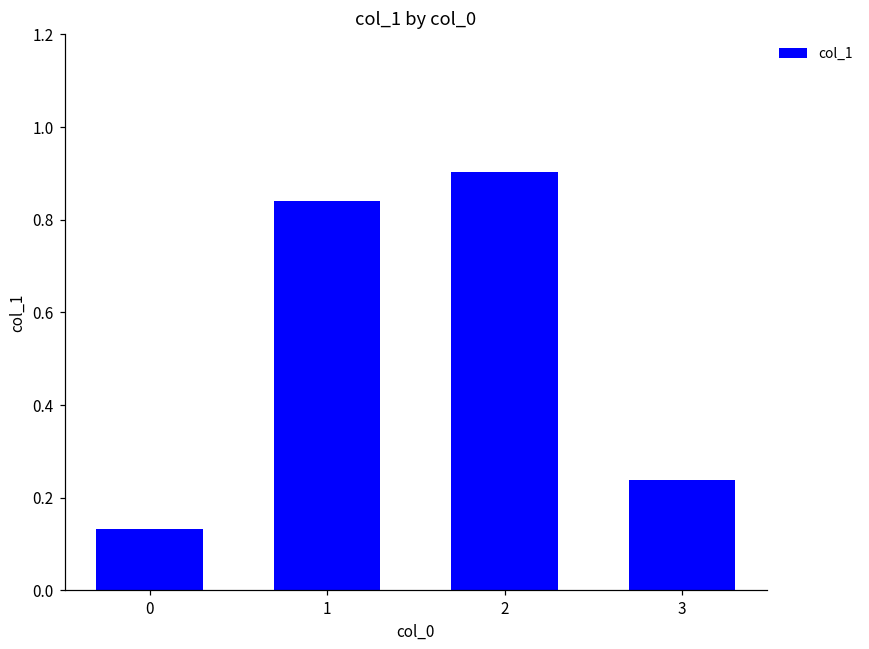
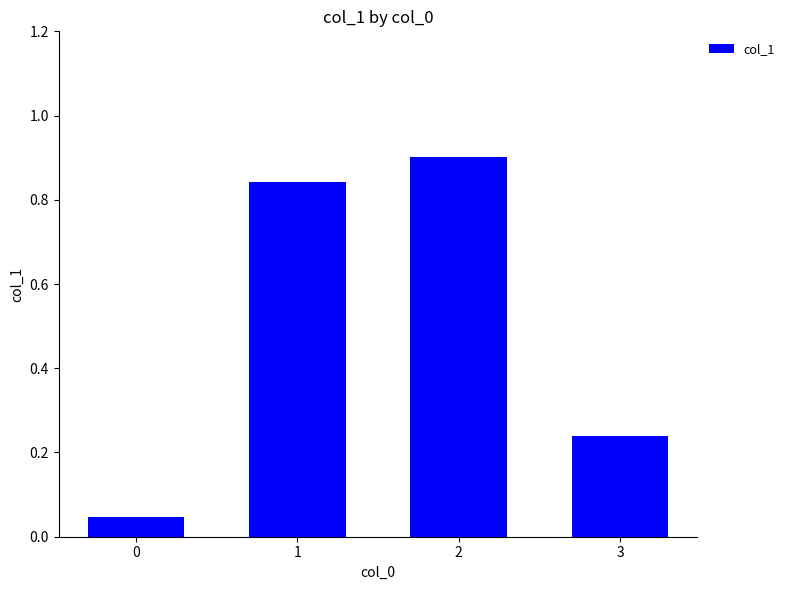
  {
-   "0": 0.13,
+   "0": 0.05,
    "1": 0.84,
    "2": 0.90,
    "3": 0.24
  }
